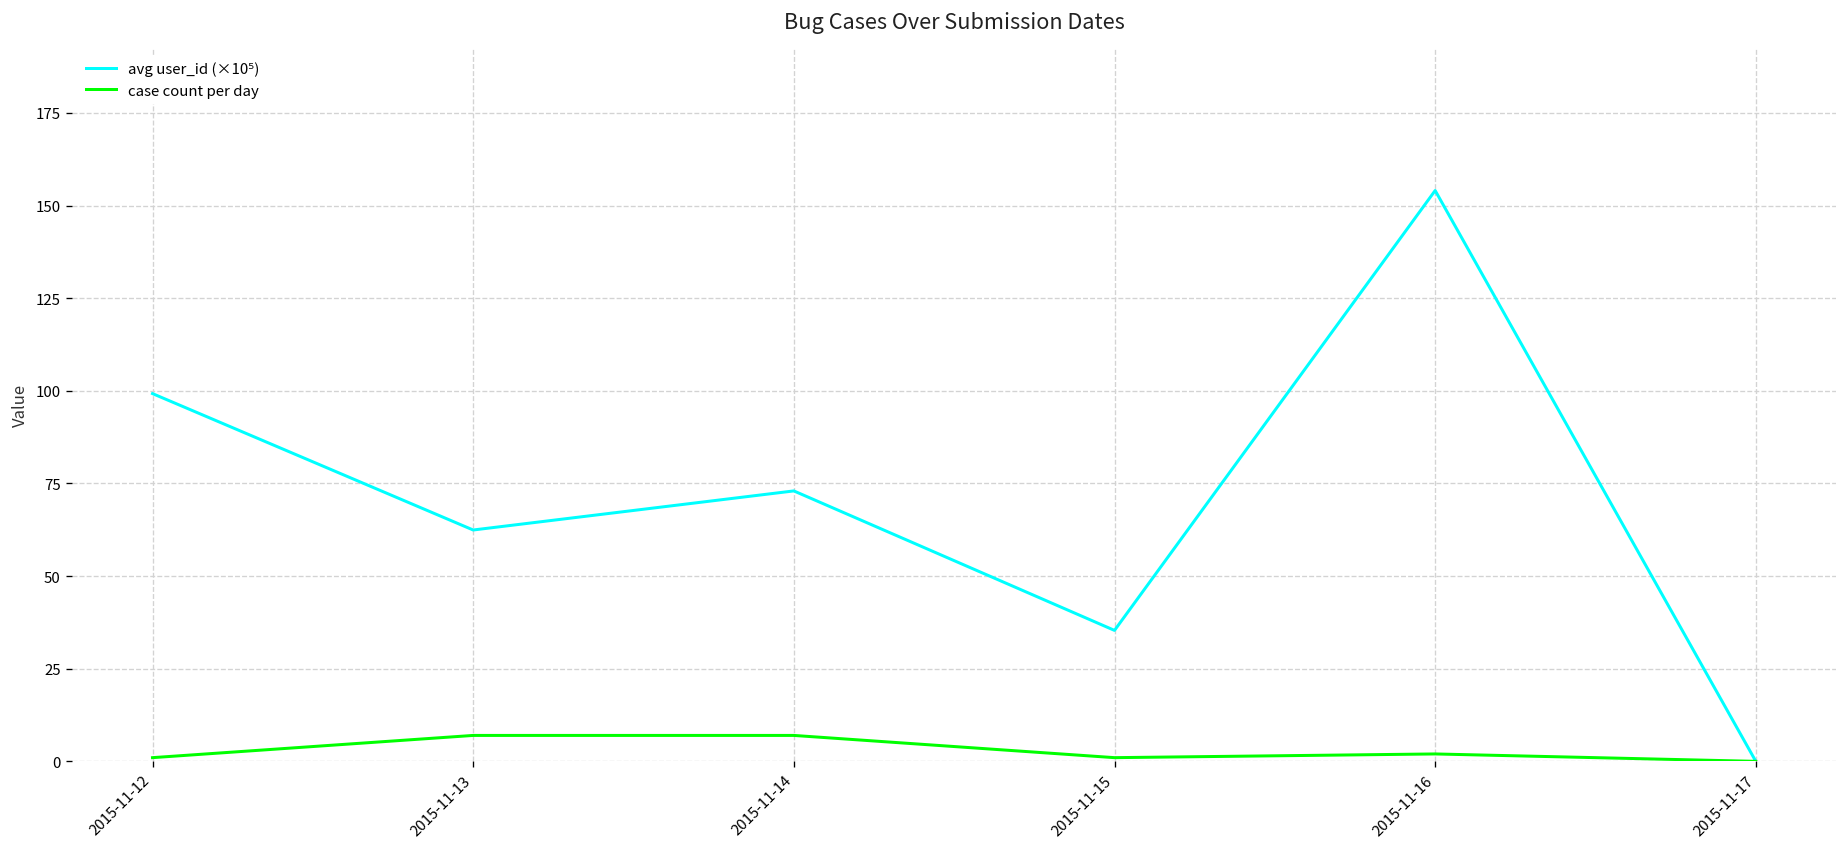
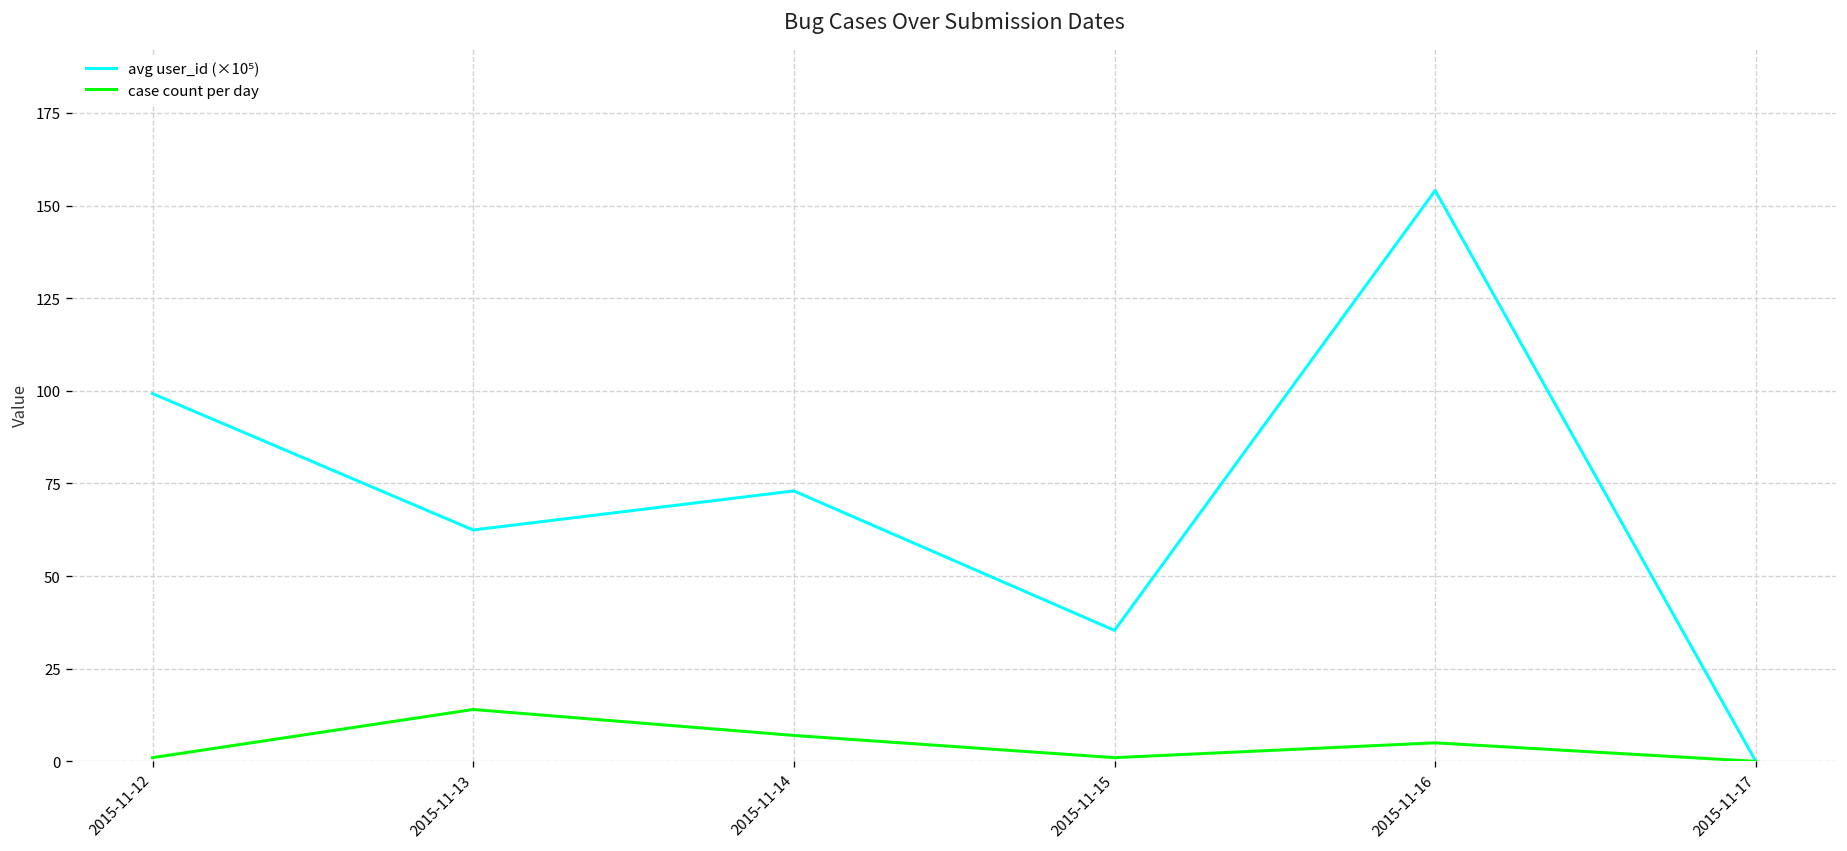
  {
    "avg user_id (×10⁵)": {
      "2015-11-12": 99,
      "2015-11-13": 62,
      "2015-11-14": 73,
      "2015-11-15": 35,
      "2015-11-16": 154
    },
    "case count per day": {
      "2015-11-12": 1,
-     "2015-11-13": 7,
+     "2015-11-13": 14,
      "2015-11-14": 7,
      "2015-11-15": 1,
-     "2015-11-16": 2
+     "2015-11-16": 5
    }
  }
